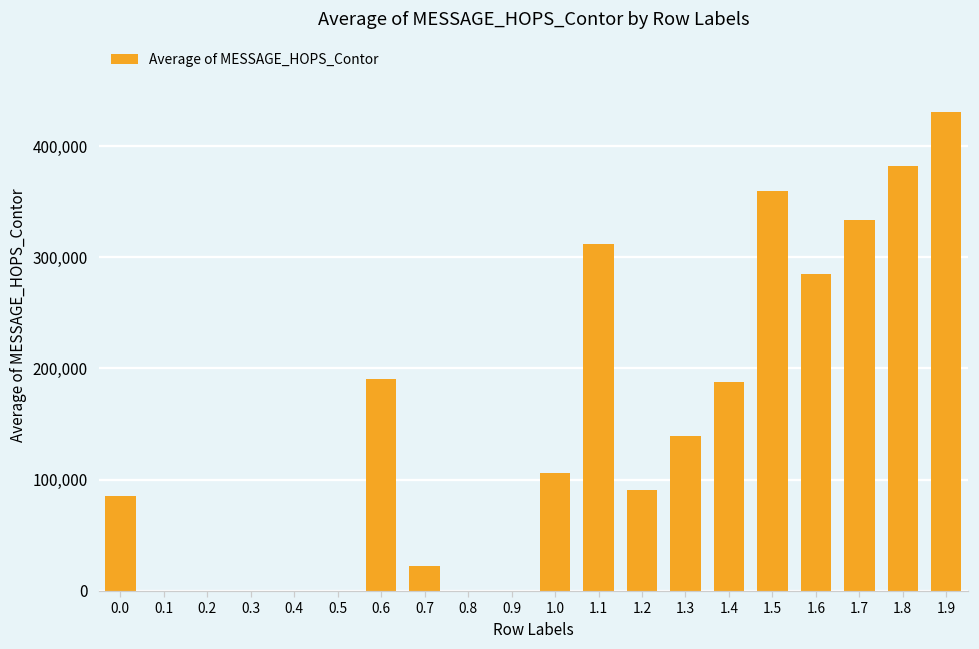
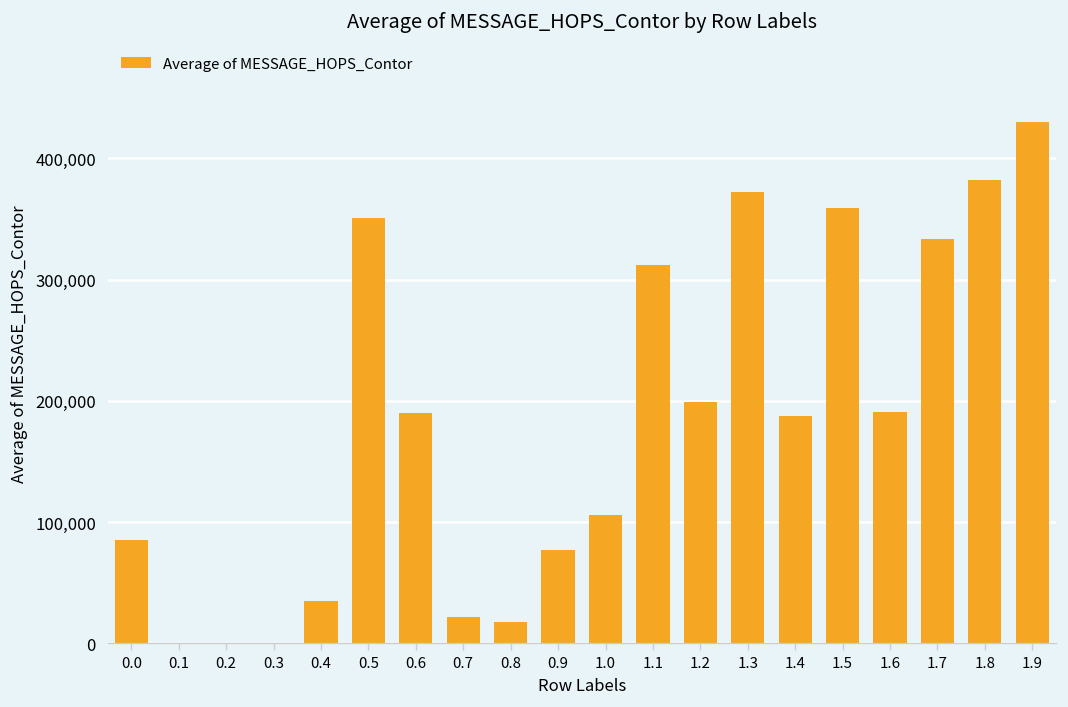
  {
    "0.0": "85,000",
    "0.1": "0",
    "0.2": "0",
    "0.3": "0",
-   "0.4": "0",
-   "0.5": "0",
+   "0.4": "35,000",
+   "0.5": "351,000",
    "0.6": "190,000",
    "0.7": "22,000",
-   "0.8": "0",
-   "0.9": "0",
+   "0.8": "17,000",
+   "0.9": "77,000",
    "1.0": "106,000",
    "1.1": "312,000",
-   "1.2": "90,000",
-   "1.3": "139,000",
+   "1.2": "199,000",
+   "1.3": "373,000",
    "1.4": "188,000",
    "1.5": "359,000",
-   "1.6": "285,000",
+   "1.6": "191,000",
    "1.7": "333,000",
    "1.8": "382,000",
    "1.9": "430,000"
  }
